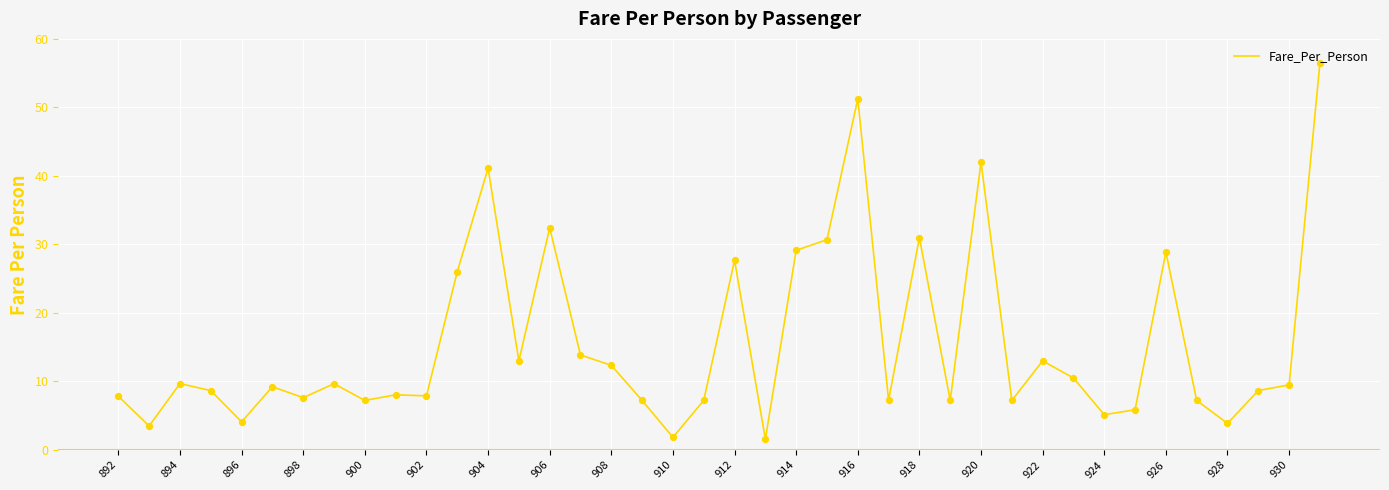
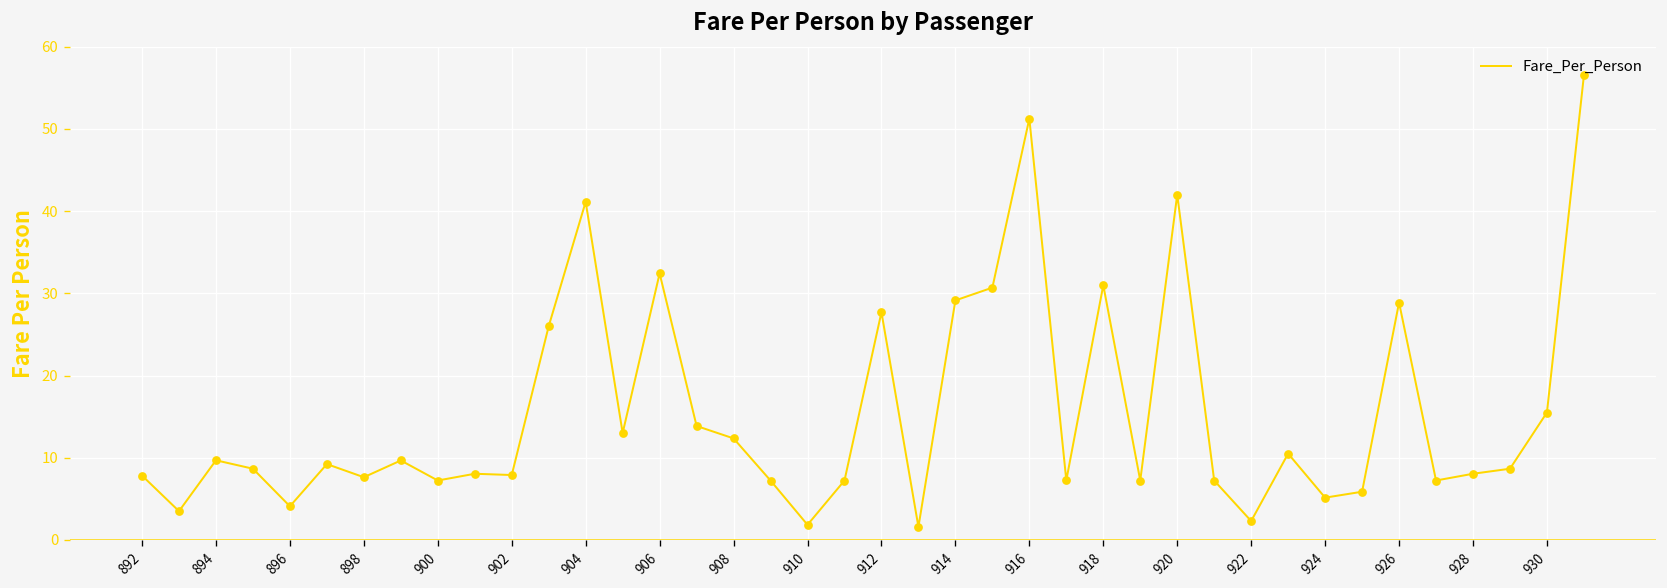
  {
    "892": 8,
    "894": 10,
    "896": 4,
    "898": 8,
    "900": 7,
    "902": 8,
    "904": 41,
    "906": 32,
    "908": 12,
    "910": 2,
    "912": 28,
    "914": 29,
    "916": 51,
    "918": 31,
    "920": 42,
-   "922": 13,
+   "922": 2,
    "924": 5,
    "926": 29,
-   "928": 4,
-   "930": 10
+   "928": 8,
+   "930": 16
  }
